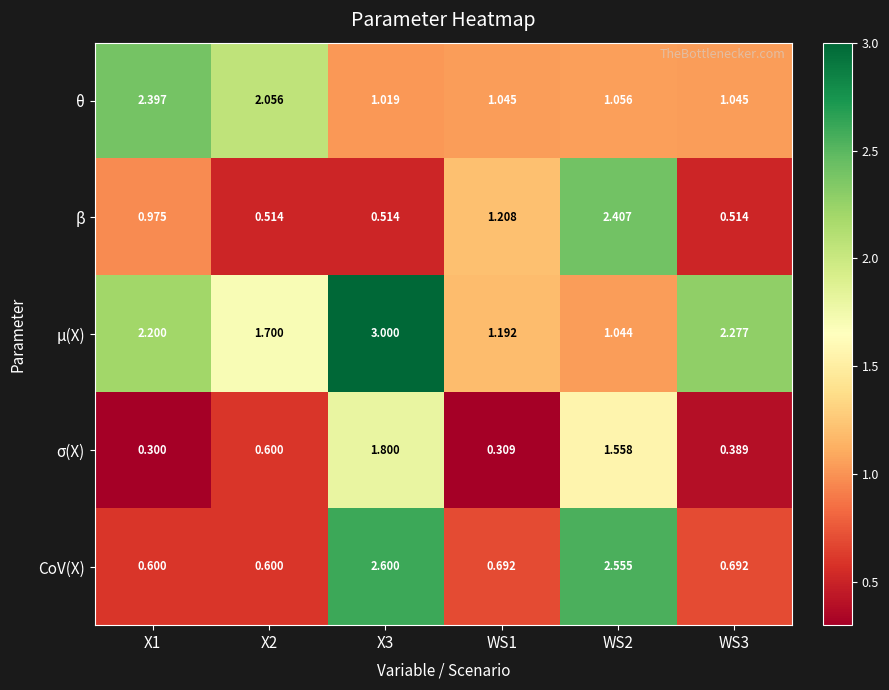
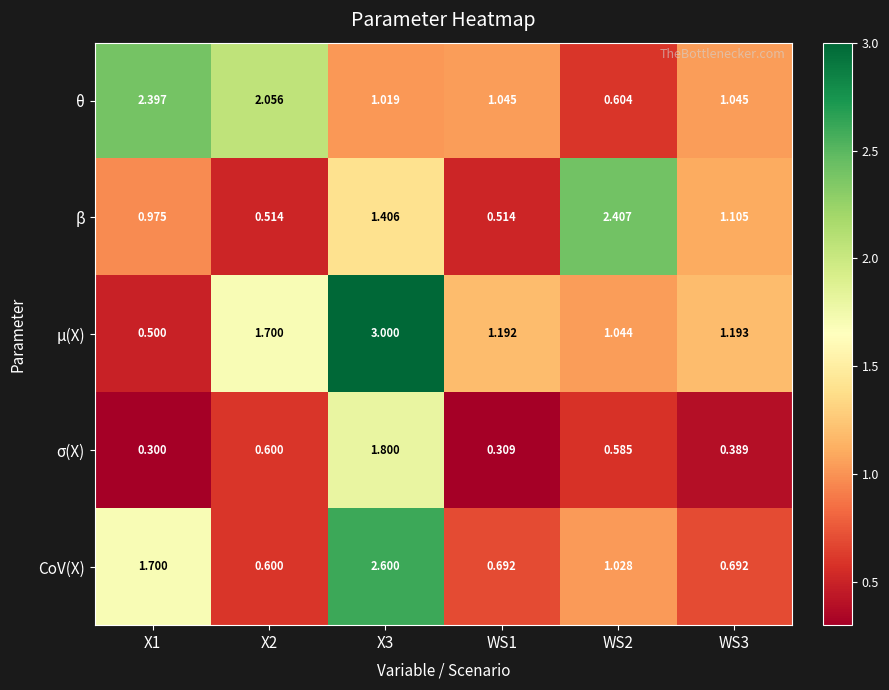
  {
    "θ": {
      "X1": 2.397,
      "X2": 2.056,
      "X3": 1.019,
      "WS1": 1.045,
-     "WS2": 1.056
+     "WS2": 0.604
    },
    "β": {
      "X1": 0.975,
      "X2": 0.514,
-     "X3": 0.514,
-     "WS1": 1.208,
+     "X3": 1.406,
+     "WS1": 0.514,
      "WS2": 2.407,
-     "WS3": 0.514
+     "WS3": 1.105
    },
    "μ(X)": {
-     "X1": 2.200,
+     "X1": 0.500,
      "X2": 1.700,
      "X3": 3.000,
      "WS1": 1.192,
      "WS2": 1.044,
-     "WS3": 2.277
+     "WS3": 1.193
    },
    "σ(X)": {
      "X1": 0.300,
      "X2": 0.600,
      "X3": 1.800,
      "WS1": 0.309,
-     "WS2": 1.558,
+     "WS2": 0.585,
      "WS3": 0.389
    },
    "CoV(X)": {
-     "X1": 0.600,
+     "X1": 1.700,
      "X2": 0.600,
      "X3": 2.600,
      "WS1": 0.692,
-     "WS2": 2.555,
+     "WS2": 1.028,
      "WS3": 0.692
    }
  }
